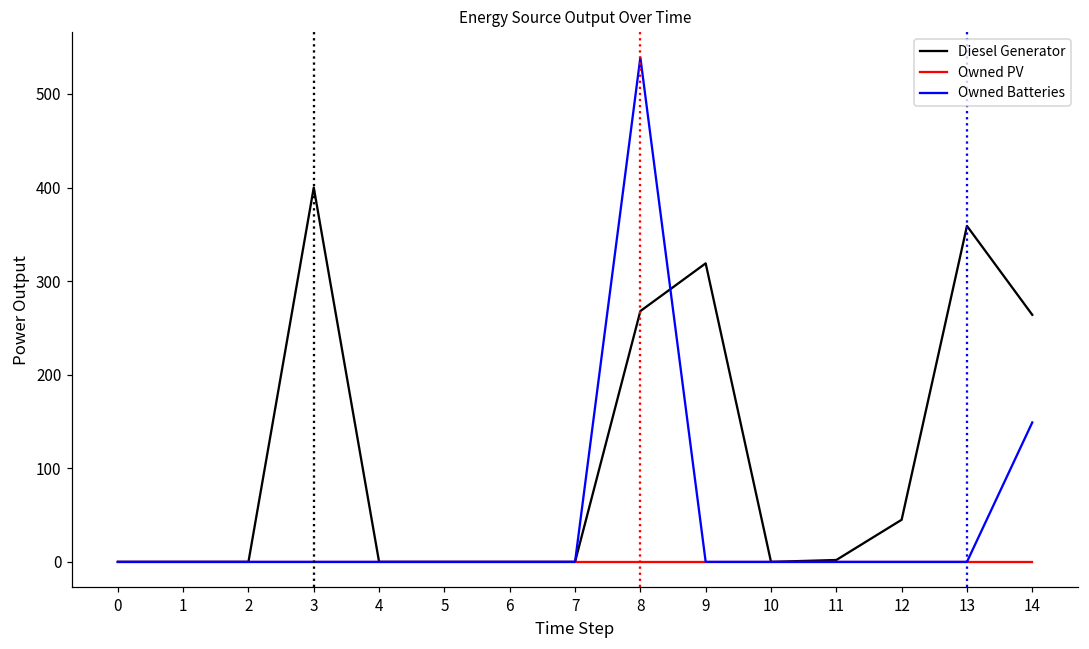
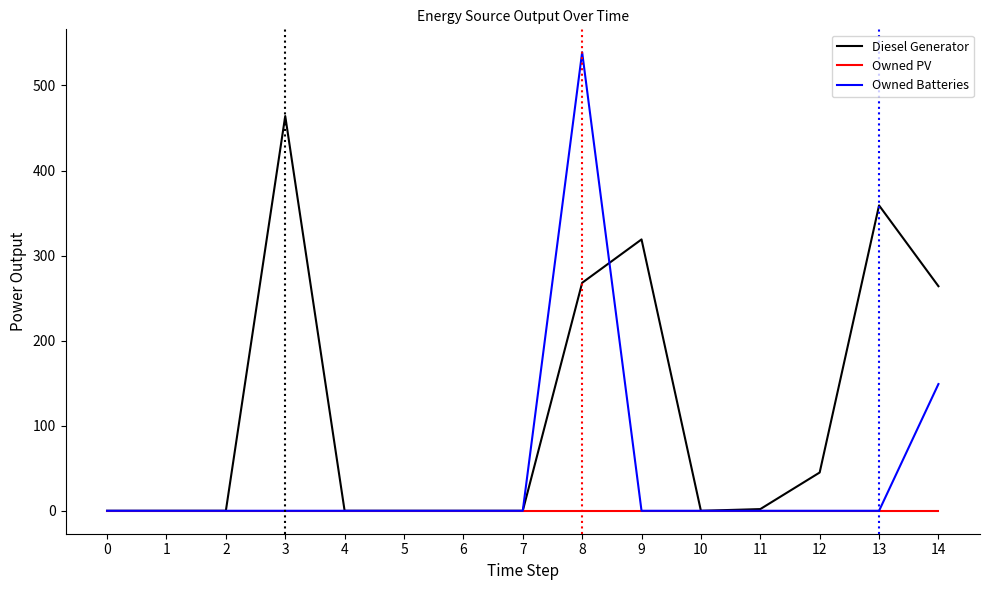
  {
    "Diesel Generator": {
-     "3": 400,
+     "3": 460,
      "8": 270,
      "9": 320,
      "12": 50,
      "13": 360,
      "14": 260
    },
    "Owned PV": {
      "8": 0,
      "14": 0
    },
    "Owned Batteries": {
      "8": 540,
      "14": 150
    }
  }
